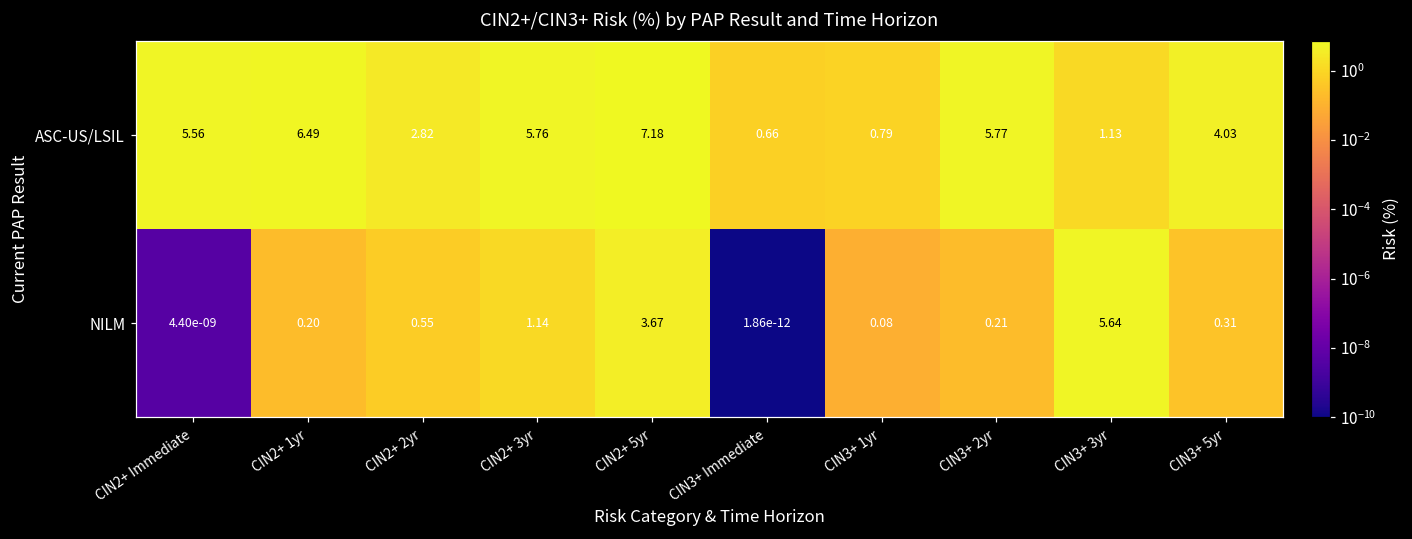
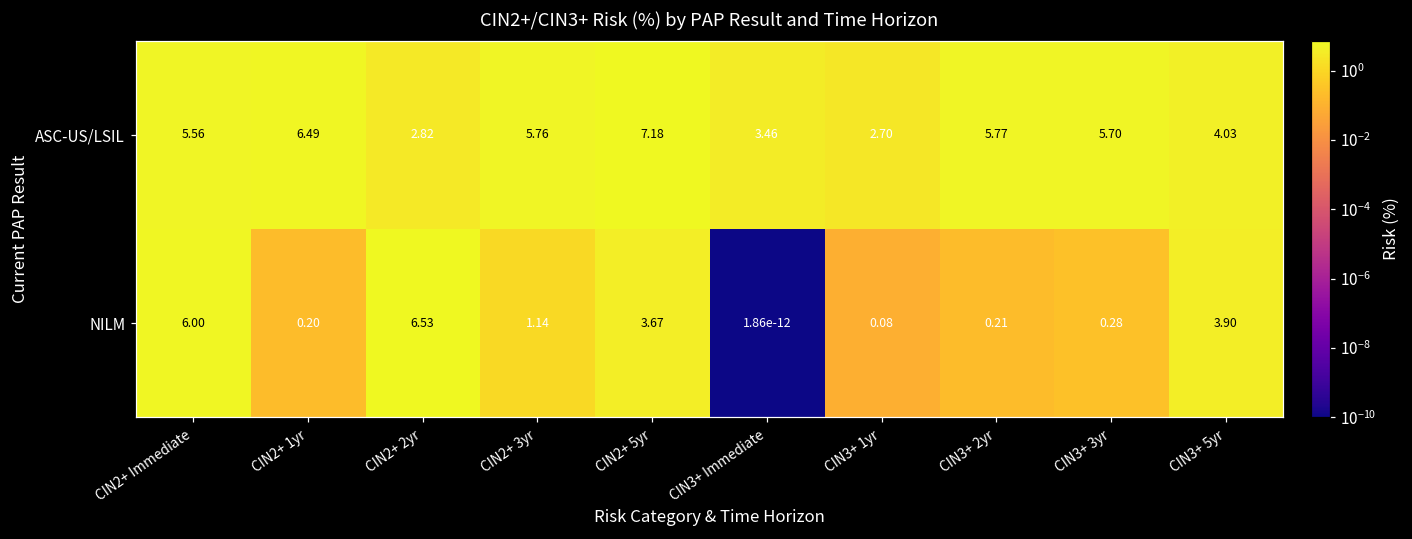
  {
    "ASC-US/LSIL": {
      "CIN2+ Immediate": "5.56",
      "CIN2+ 1yr": "6.49",
      "CIN2+ 2yr": "2.82",
      "CIN2+ 3yr": "5.76",
      "CIN2+ 5yr": "7.18",
-     "CIN3+ Immediate": "0.66",
-     "CIN3+ 1yr": "0.79",
+     "CIN3+ Immediate": "3.46",
+     "CIN3+ 1yr": "2.70",
      "CIN3+ 2yr": "5.77",
-     "CIN3+ 3yr": "1.13",
+     "CIN3+ 3yr": "5.70",
      "CIN3+ 5yr": "4.03"
    },
    "NILM": {
-     "CIN2+ Immediate": "4.40e-09",
+     "CIN2+ Immediate": "6.00",
      "CIN2+ 1yr": "0.20",
-     "CIN2+ 2yr": "0.55",
+     "CIN2+ 2yr": "6.53",
      "CIN2+ 3yr": "1.14",
      "CIN2+ 5yr": "3.67",
      "CIN3+ Immediate": "1.86e-12",
      "CIN3+ 1yr": "0.08",
      "CIN3+ 2yr": "0.21",
-     "CIN3+ 3yr": "5.64",
-     "CIN3+ 5yr": "0.31"
+     "CIN3+ 3yr": "0.28",
+     "CIN3+ 5yr": "3.90"
    }
  }
